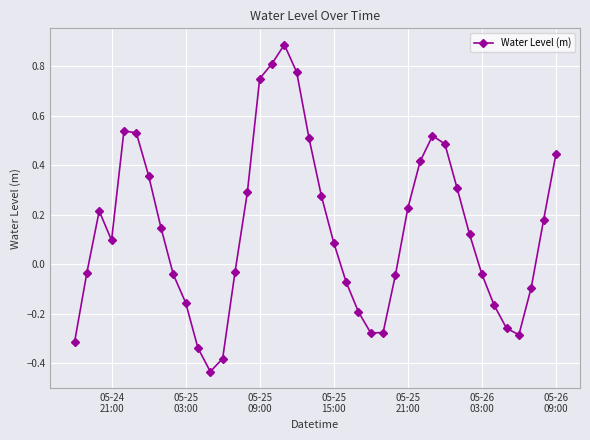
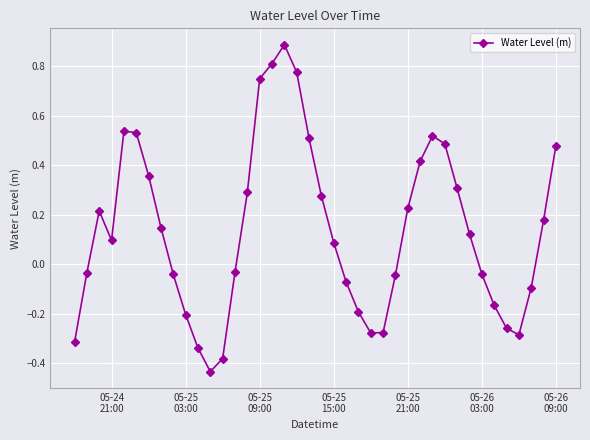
  {
    "05-24 21:00": 0.10,
-   "05-25 03:00": -0.16,
+   "05-25 03:00": -0.20,
    "05-25 09:00": 0.75,
    "05-25 15:00": 0.09,
    "05-25 21:00": 0.23,
    "05-26 03:00": -0.04,
-   "05-26 09:00": 0.44
+   "05-26 09:00": 0.48
  }
